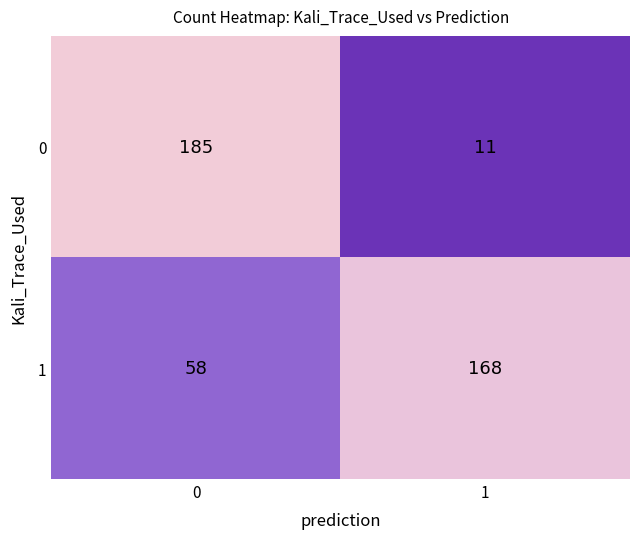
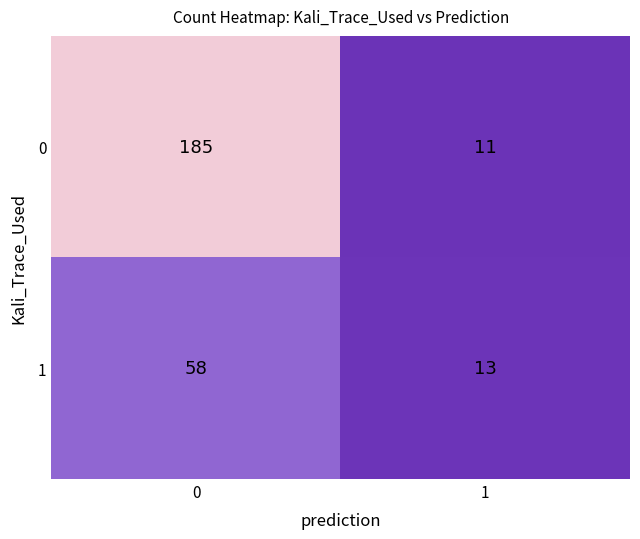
  {
    "0": {
      "0": 185,
      "1": 11
    },
    "1": {
      "0": 58,
-     "1": 168
+     "1": 13
    }
  }
